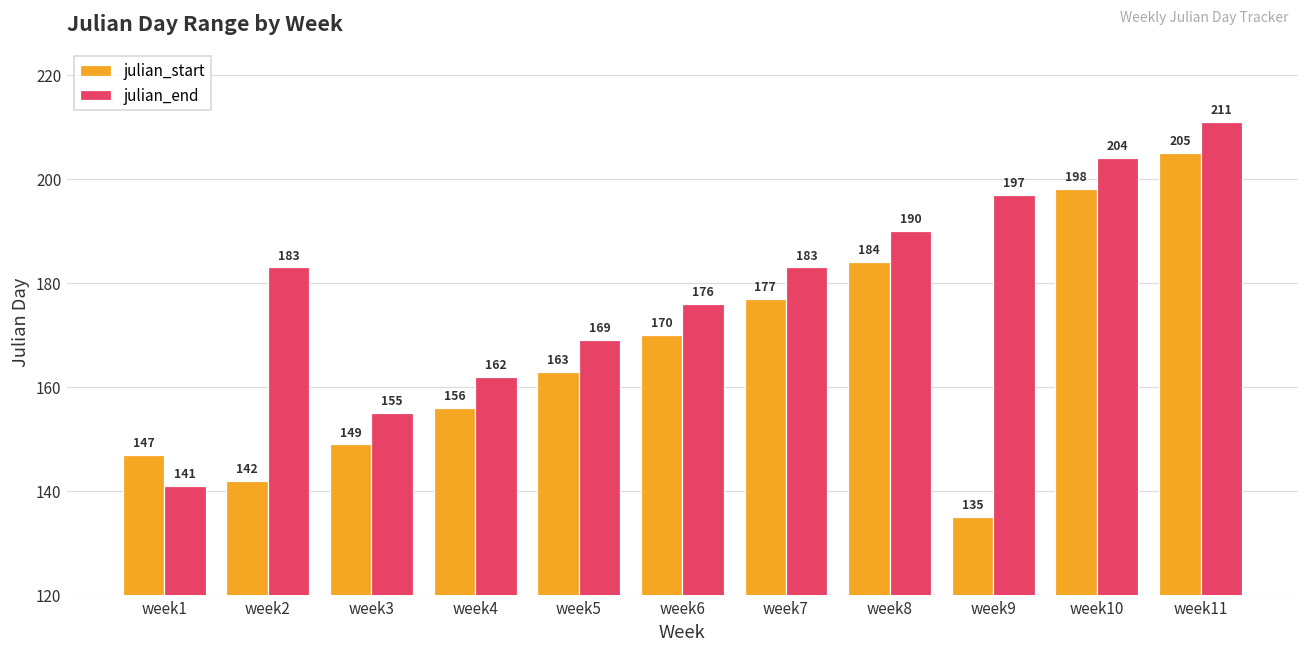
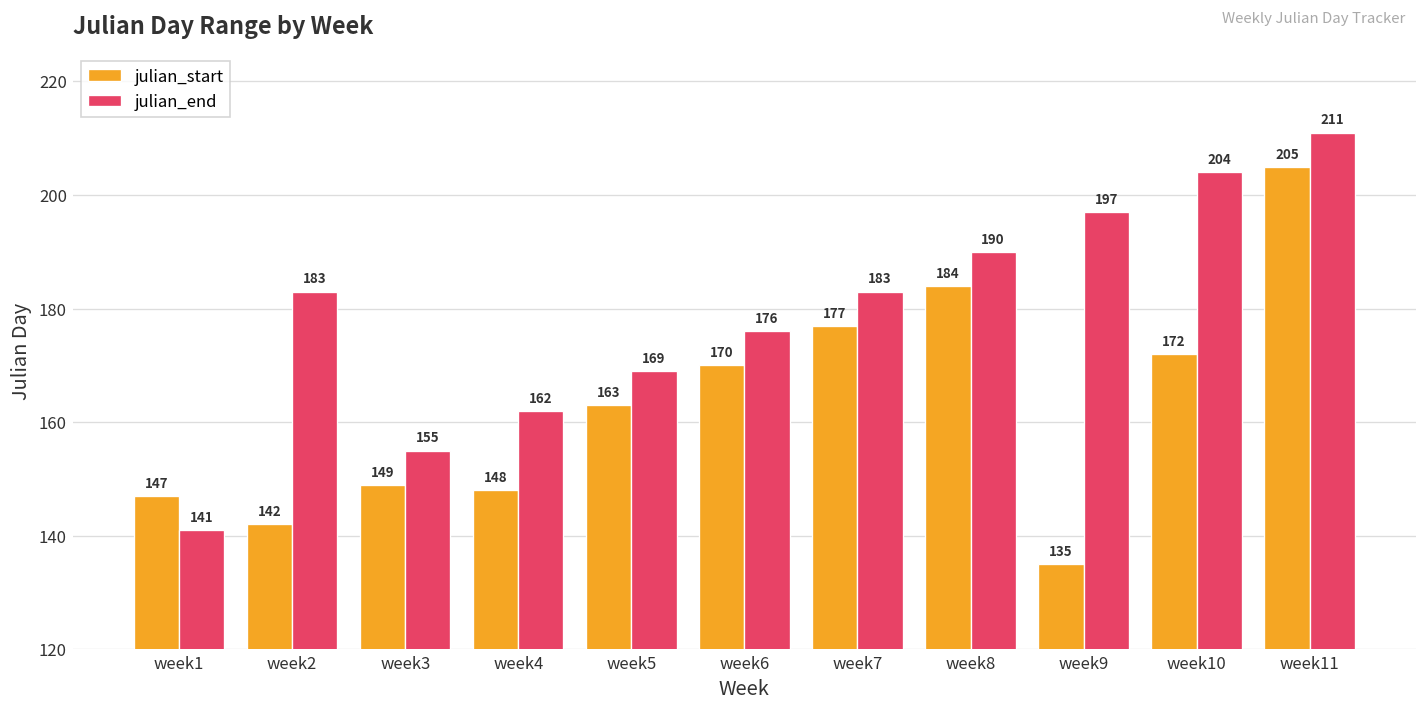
  {
    "julian_start": {
      "week1": 147,
      "week2": 142,
      "week3": 149,
-     "week4": 156,
+     "week4": 148,
      "week5": 163,
      "week6": 170,
      "week7": 177,
      "week8": 184,
      "week9": 135,
-     "week10": 198,
+     "week10": 172,
      "week11": 205
    },
    "julian_end": {
      "week1": 141,
      "week2": 183,
      "week3": 155,
      "week4": 162,
      "week5": 169,
      "week6": 176,
      "week7": 183,
      "week8": 190,
      "week9": 197,
      "week10": 204,
      "week11": 211
    }
  }
